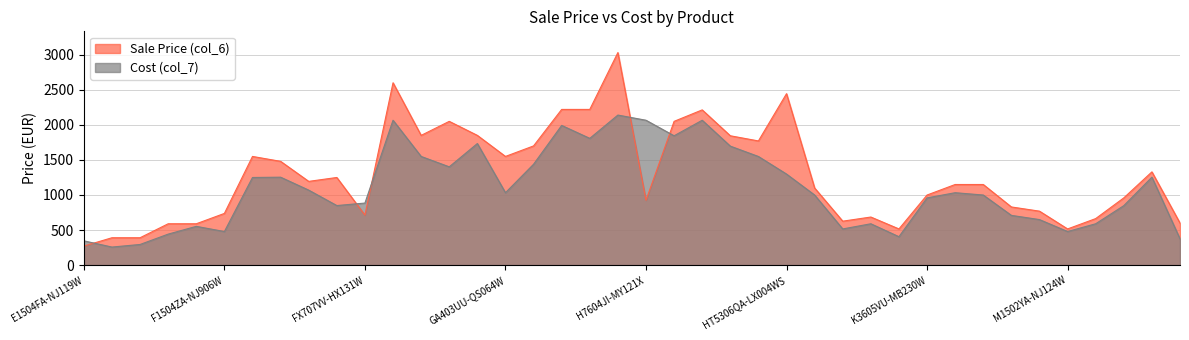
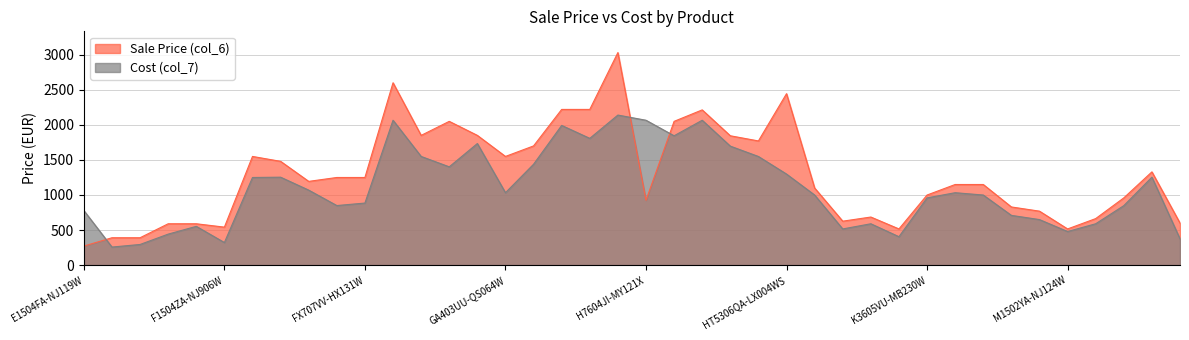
  {
    "Sale Price (col_6)": {
      "E1504FA-NJ119W": 300,
-     "F1504ZA-NJ906W": 700,
-     "FX707VV-HX131W": 700,
+     "F1504ZA-NJ906W": 500,
+     "FX707VV-HX131W": 1200,
      "GA403UU-QS064W": 1500,
      "H7604JI-MY121X": 900,
      "HT5306QA-LX004WS": 2400,
      "K3605VU-MB230W": 1000,
      "M1502YA-NJ124W": 500
    },
    "Cost (col_7)": {
-     "E1504FA-NJ119W": 300,
-     "F1504ZA-NJ906W": 500,
+     "E1504FA-NJ119W": 800,
+     "F1504ZA-NJ906W": 300,
      "FX707VV-HX131W": 900,
      "GA403UU-QS064W": 1000,
      "H7604JI-MY121X": 2100,
      "HT5306QA-LX004WS": 1300,
      "K3605VU-MB230W": 1000,
      "M1502YA-NJ124W": 500
    }
  }
